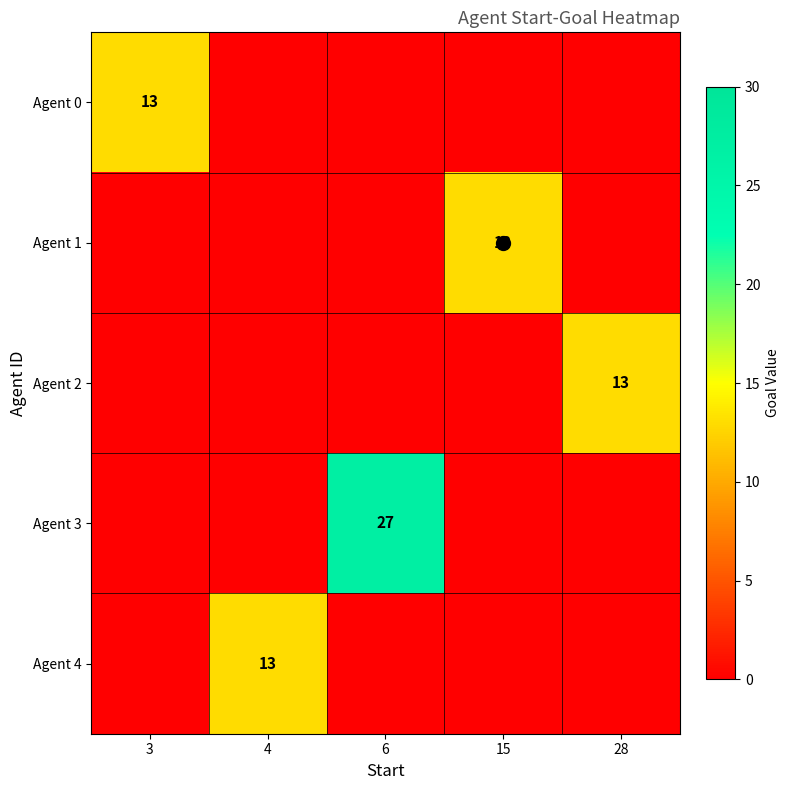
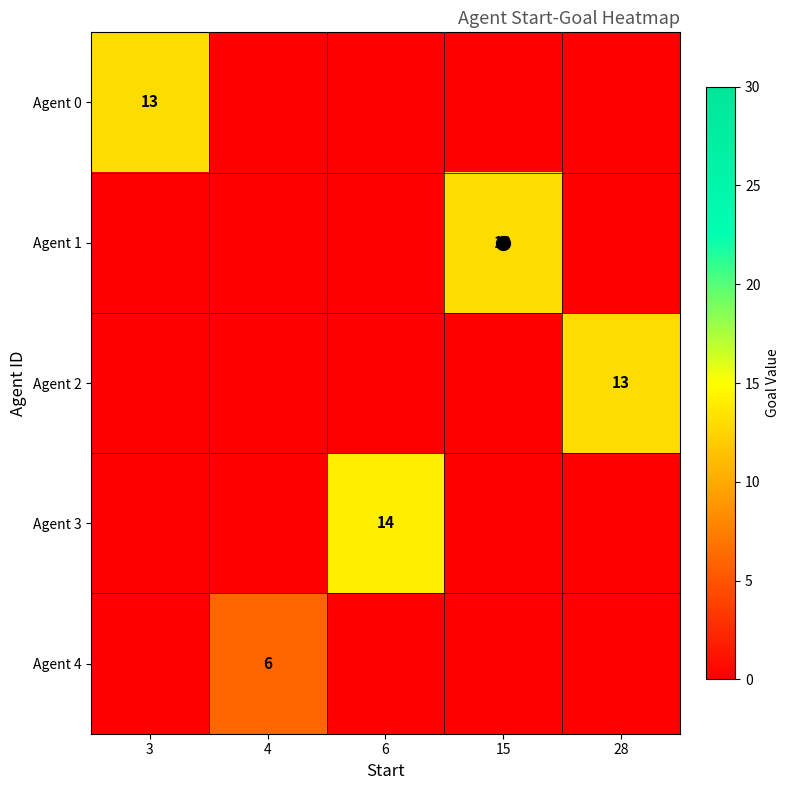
  {
    "Agent 0": {
      "3": 13
    },
    "Agent 2": {
      "28": 13
    },
    "Agent 3": {
-     "6": 27
+     "6": 14
    },
    "Agent 4": {
-     "4": 13
+     "4": 6
    }
  }
